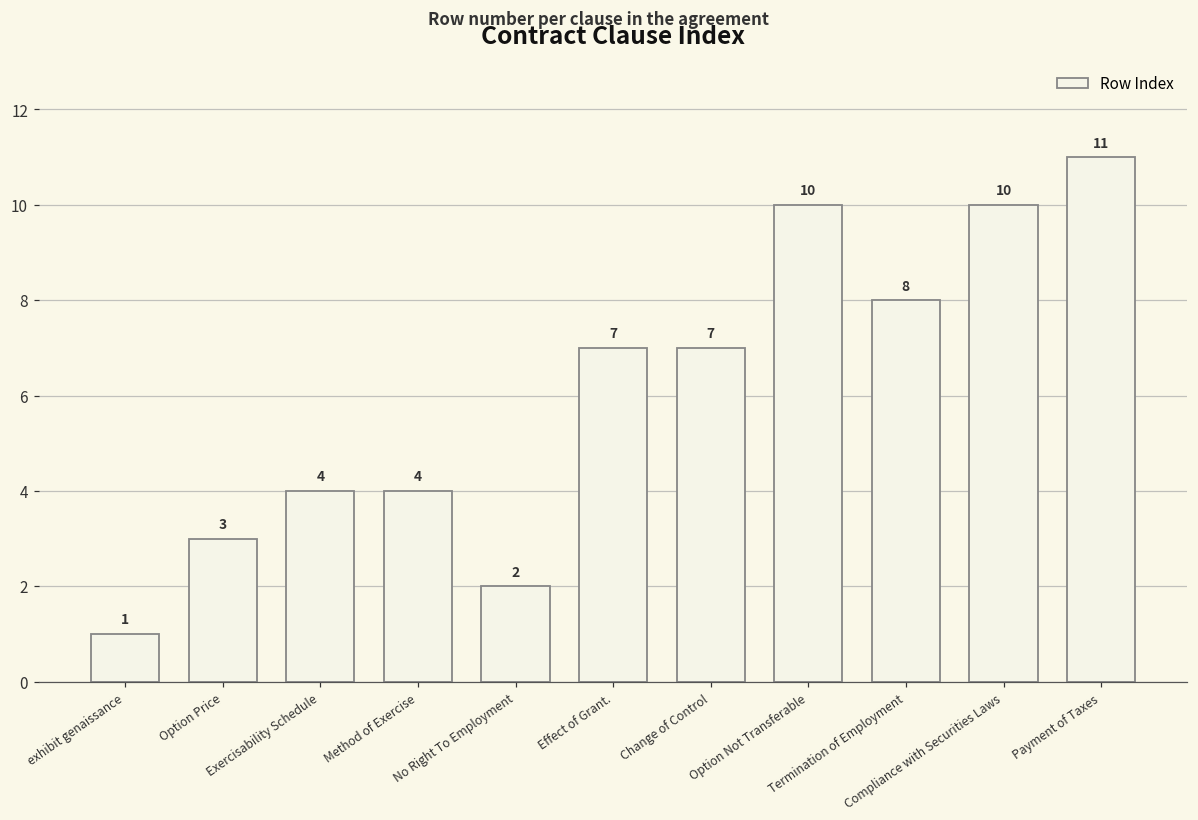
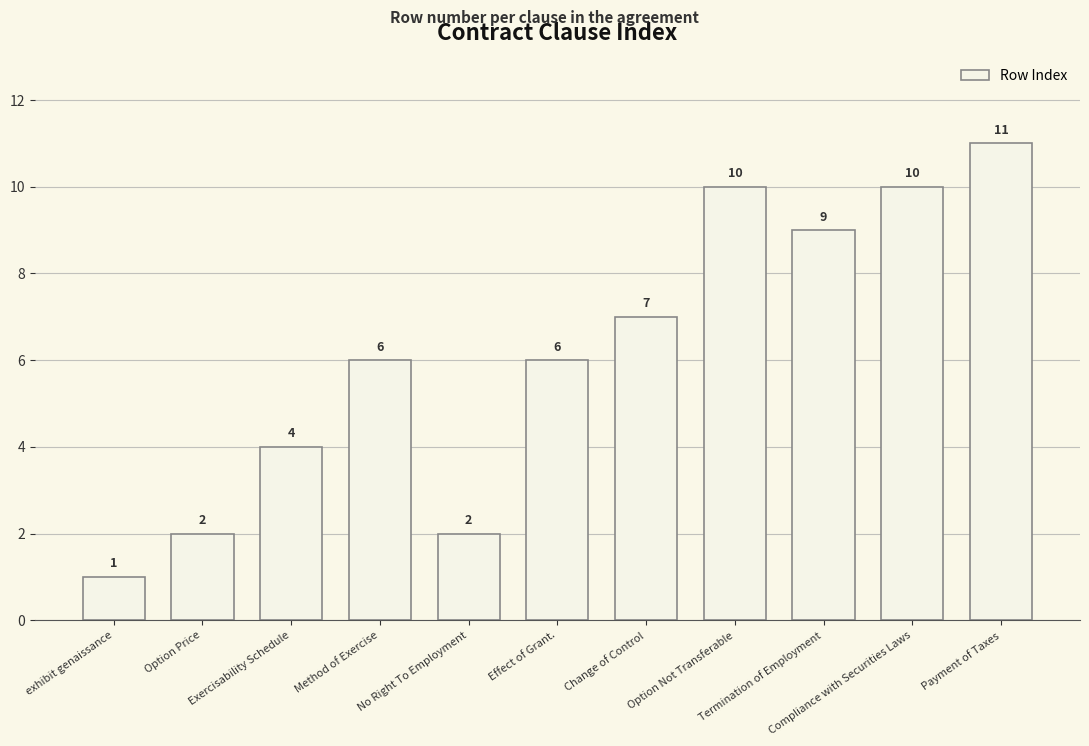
  {
    "exhibit genaissance": 1,
-   "Option Price": 3,
+   "Option Price": 2,
    "Exercisability Schedule": 4,
-   "Method of Exercise": 4,
+   "Method of Exercise": 6,
    "No Right To Employment": 2,
-   "Effect of Grant.": 7,
+   "Effect of Grant.": 6,
    "Change of Control": 7,
    "Option Not Transferable": 10,
-   "Termination of Employment": 8,
+   "Termination of Employment": 9,
    "Compliance with Securities Laws": 10,
    "Payment of Taxes": 11
  }
